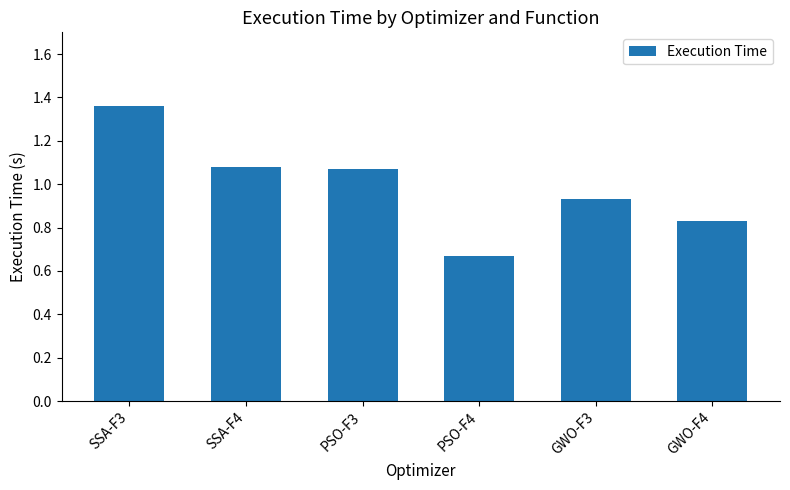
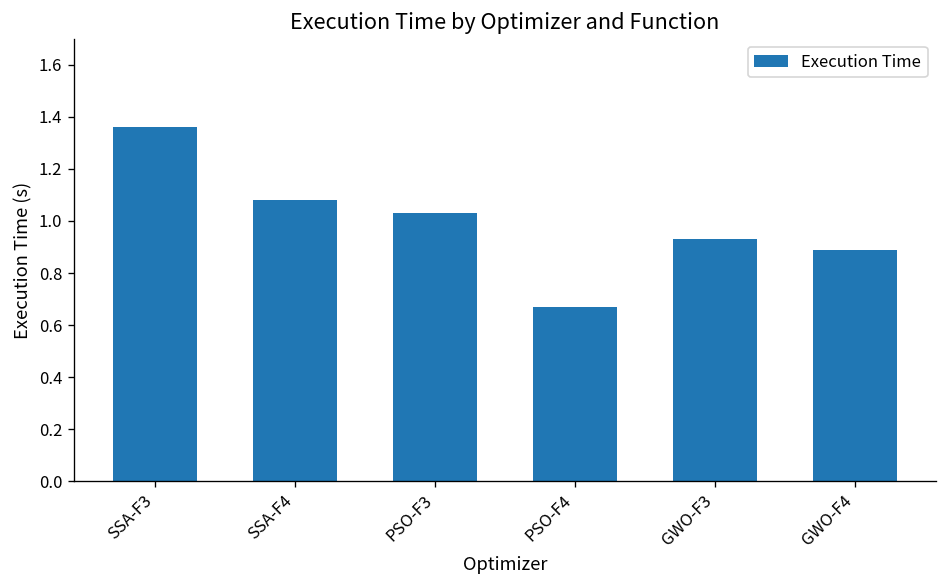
  {
    "SSA-F3": 1.36,
    "SSA-F4": 1.08,
-   "PSO-F3": 1.07,
+   "PSO-F3": 1.03,
    "PSO-F4": 0.67,
    "GWO-F3": 0.93,
-   "GWO-F4": 0.83
+   "GWO-F4": 0.89
  }
